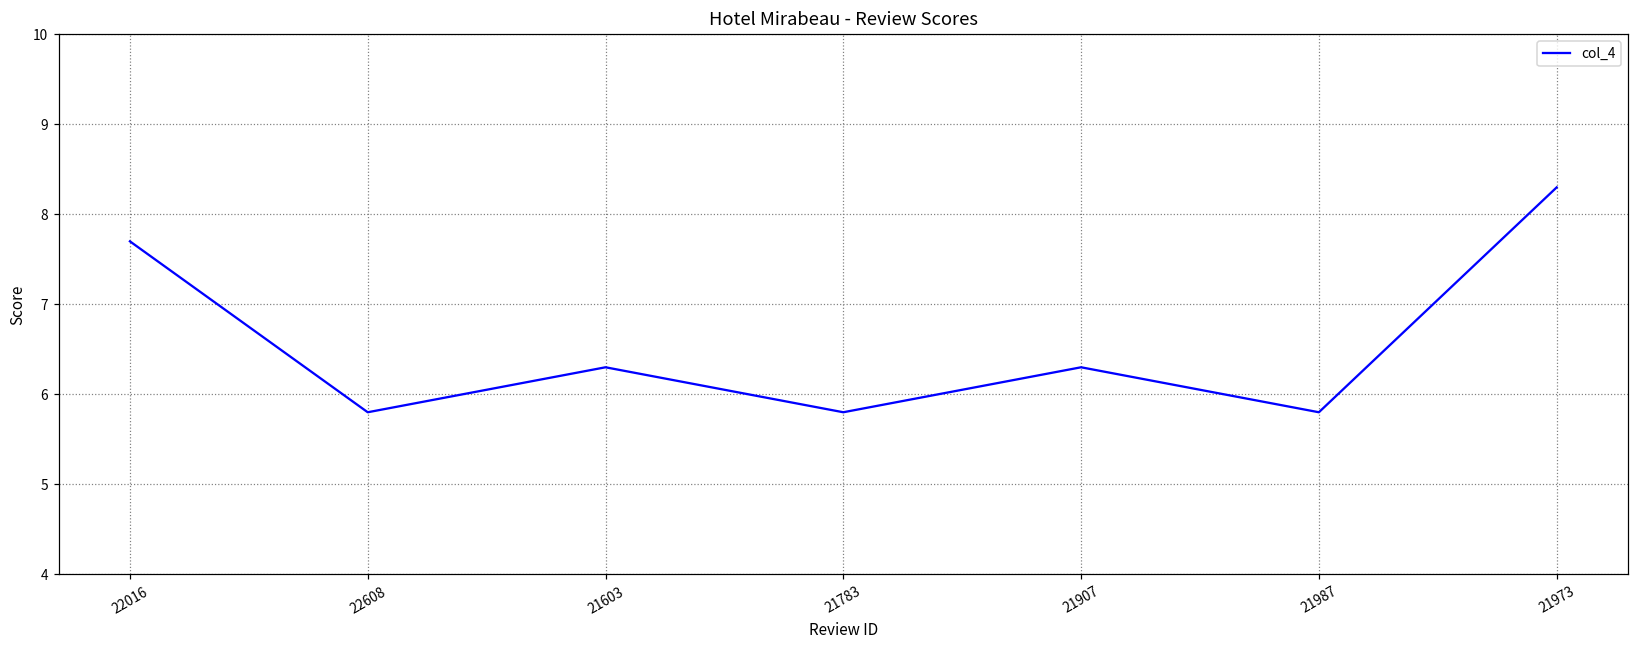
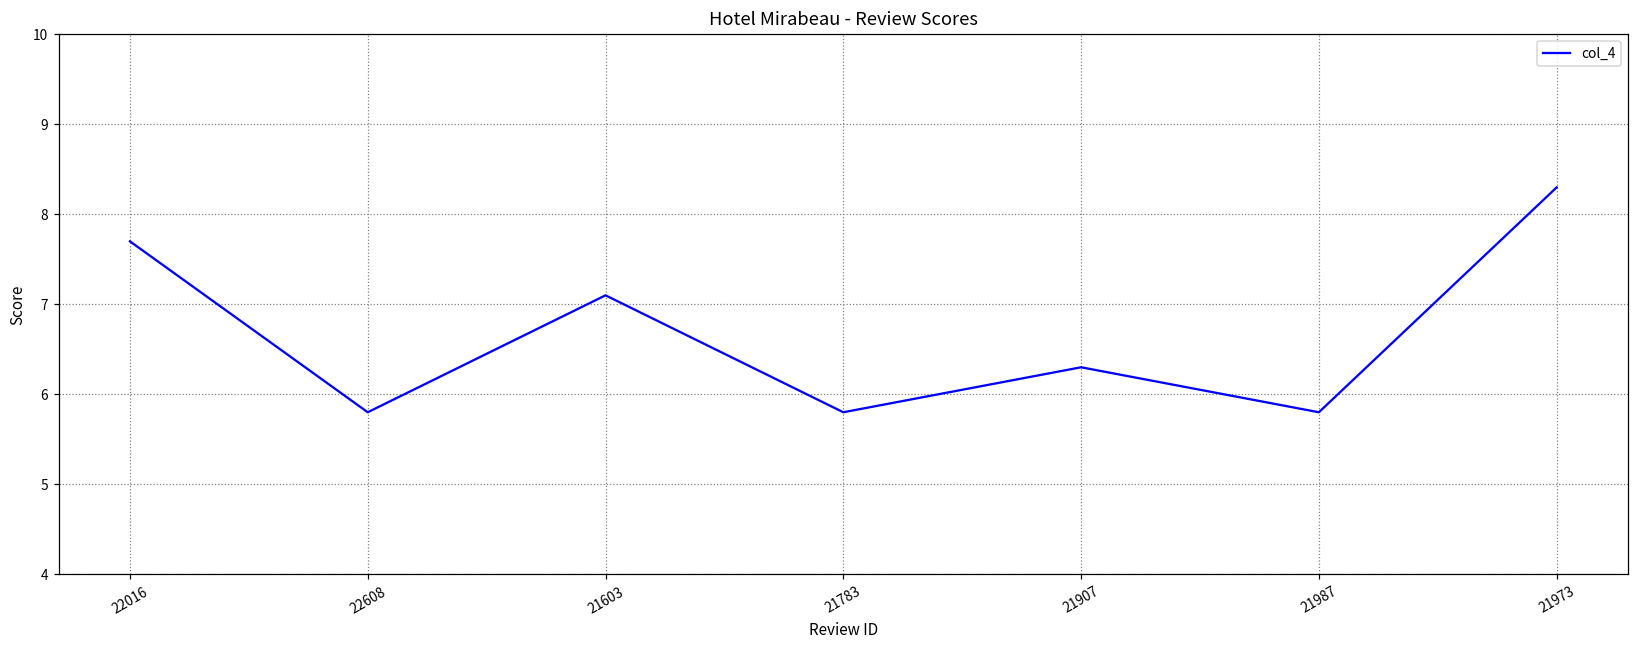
  {
    "22016": 7.7,
    "22608": 5.8,
-   "21603": 6.3,
+   "21603": 7.1,
    "21783": 5.8,
    "21907": 6.3,
    "21987": 5.8,
    "21973": 8.3
  }
